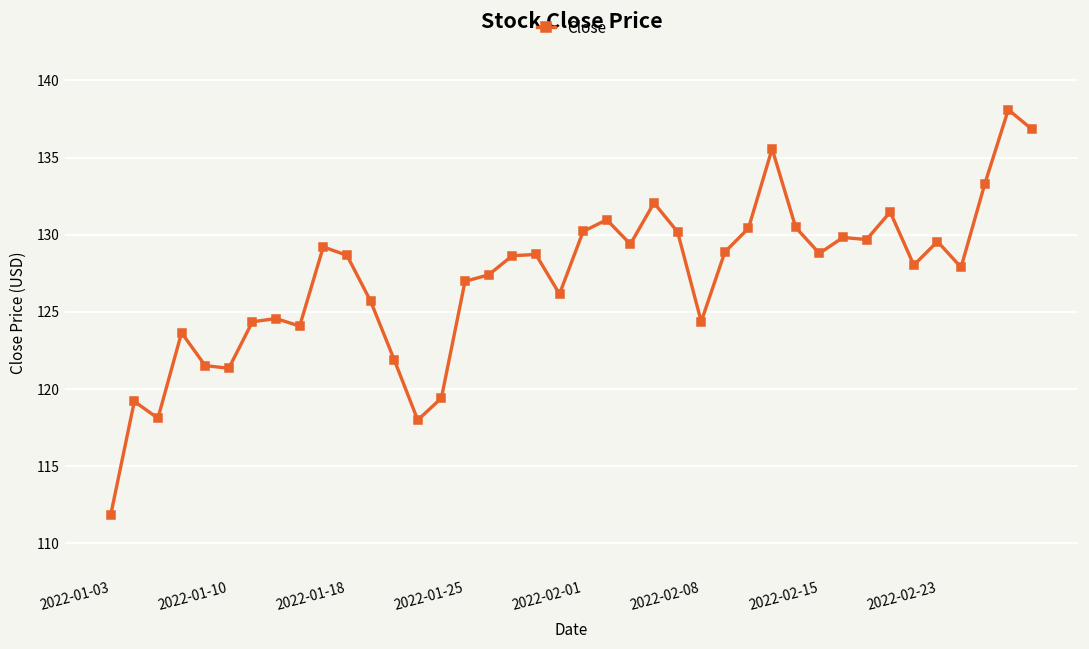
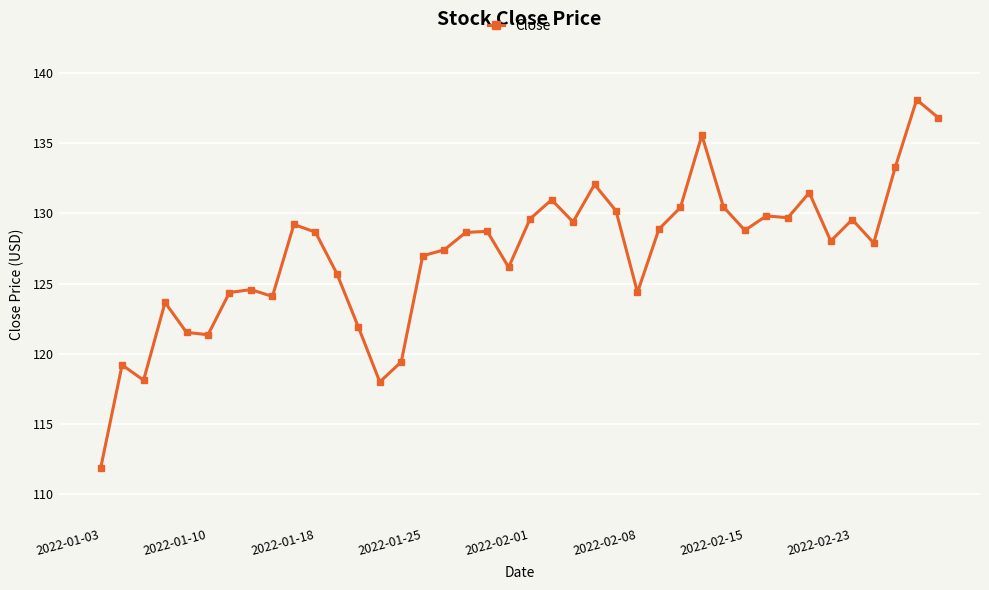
  {
    "2022-01-03": 111.8,
    "2022-01-10": 121.3,
    "2022-01-18": 128.7,
    "2022-01-25": 127.0,
-   "2022-02-01": 130.2,
+   "2022-02-01": 129.6,
    "2022-02-08": 124.4,
    "2022-02-15": 128.8,
    "2022-02-23": 129.6
  }
